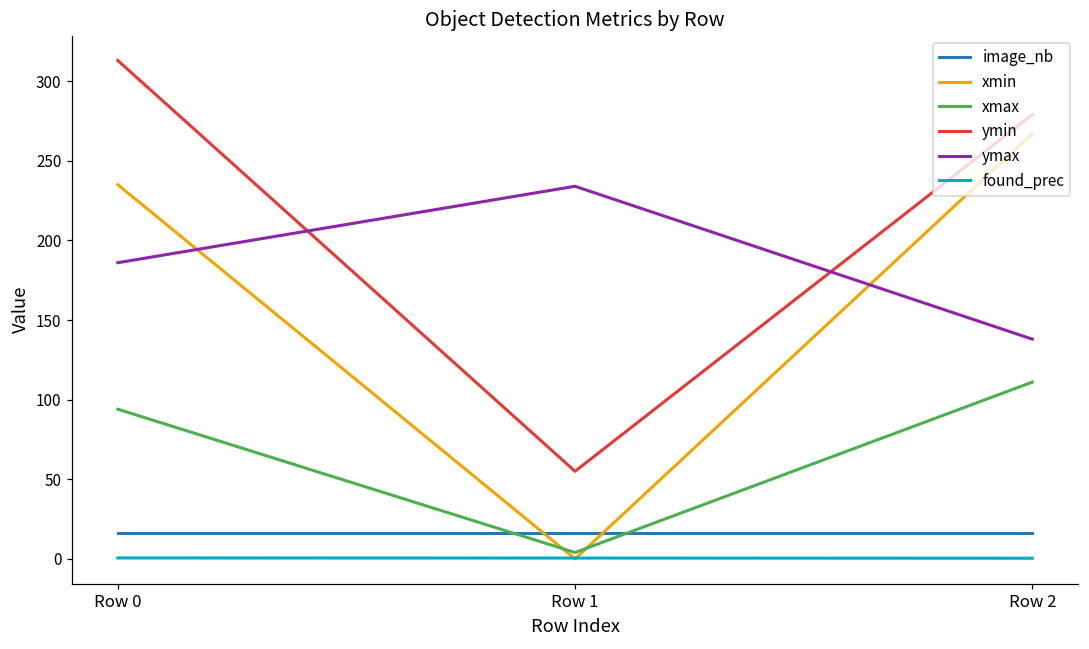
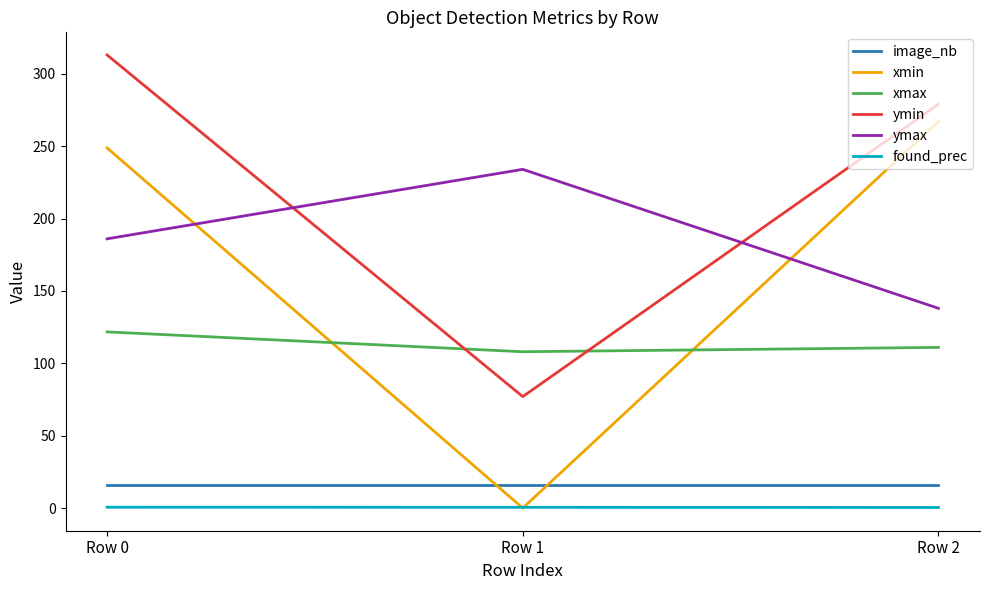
  {
    "image_nb": {
      "Row 0": 16,
      "Row 1": 16,
      "Row 2": 16
    },
    "xmin": {
-     "Row 0": 235
+     "Row 0": 249
    },
    "xmax": {
-     "Row 0": 94,
-     "Row 1": 4,
+     "Row 0": 122,
+     "Row 1": 108,
      "Row 2": 111
    },
    "ymin": {
      "Row 0": 313,
-     "Row 1": 55
+     "Row 1": 77
    },
    "ymax": {
      "Row 0": 186,
      "Row 1": 234,
      "Row 2": 138
    },
    "found_prec": {
      "Row 0": 1,
      "Row 2": 0
    }
  }
